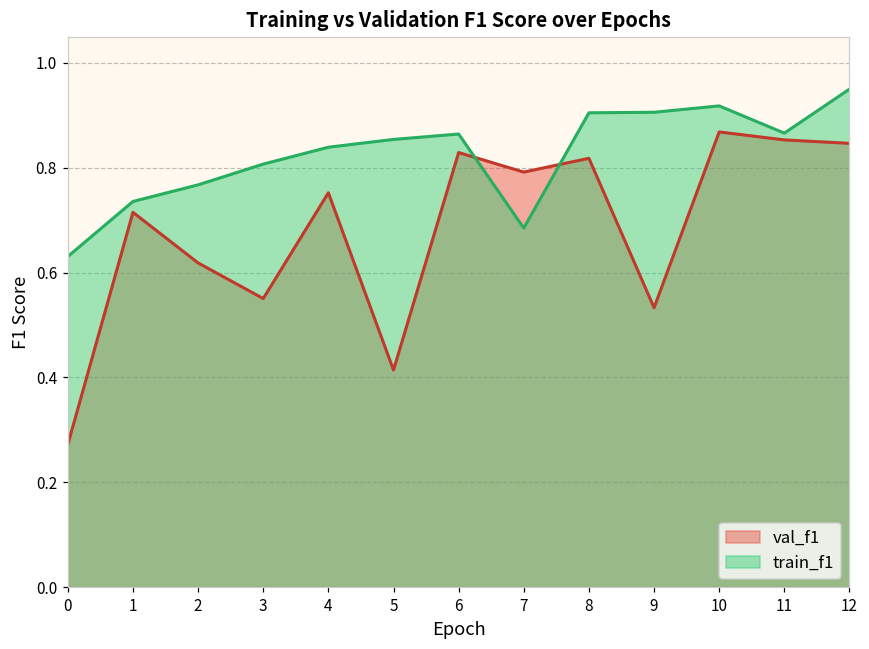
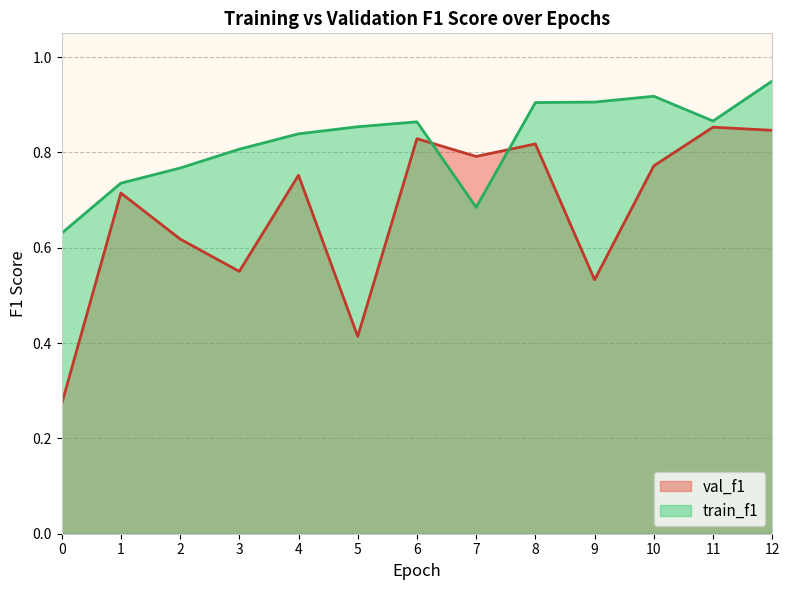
  {
    "val_f1": {
      "0": 0.27,
      "1": 0.71,
      "2": 0.62,
      "3": 0.55,
      "4": 0.75,
      "5": 0.41,
      "6": 0.83,
      "7": 0.79,
      "8": 0.82,
      "9": 0.53,
-     "10": 0.87,
+     "10": 0.77,
      "11": 0.85,
      "12": 0.85
    },
    "train_f1": {
      "0": 0.63,
      "1": 0.74,
      "2": 0.77,
      "3": 0.81,
      "4": 0.84,
      "5": 0.85,
      "6": 0.86,
      "7": 0.68,
      "8": 0.90,
      "9": 0.91,
      "10": 0.92,
      "11": 0.87,
      "12": 0.95
    }
  }
